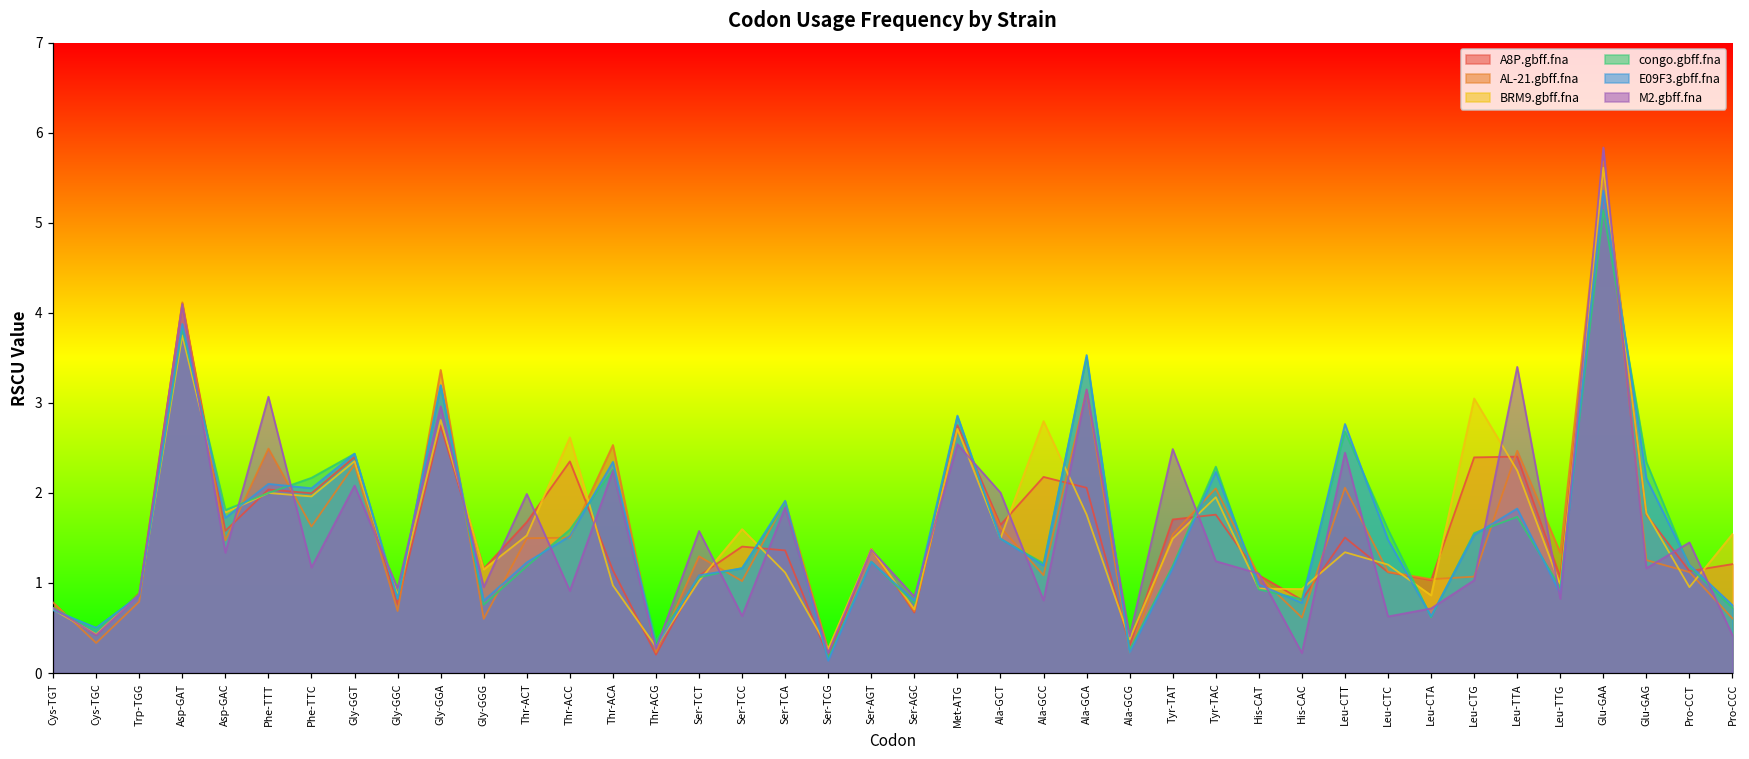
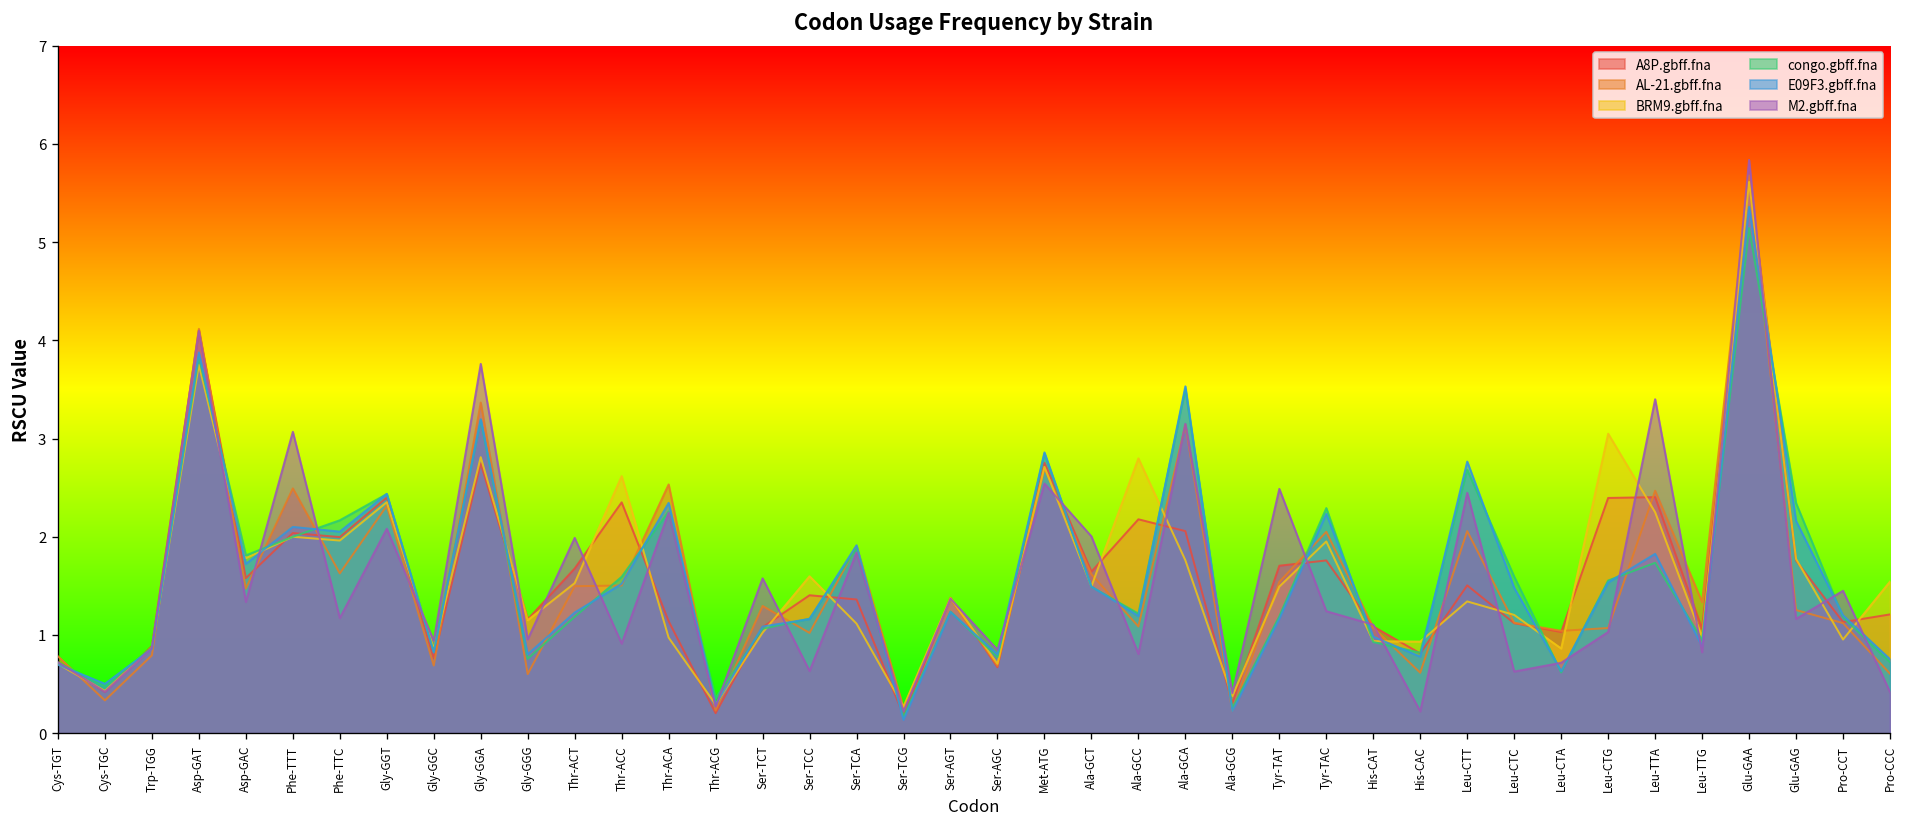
  {
    "BRM9.gbff.fna": {
      "Asp-GAT": 3.8,
      "Phe-TTC": 2.0,
      "Gly-GGT": 2.4,
      "Gly-GGA": 2.8,
      "Thr-ACC": 2.6,
      "Thr-ACA": 1.0,
      "Ser-TCT": 1.0,
      "Ser-TCC": 1.6,
      "Ser-TCA": 1.1,
      "Ala-GCC": 2.8,
      "Ala-GCA": 1.8,
      "Tyr-TAT": 1.5,
      "Tyr-TAC": 2.0,
      "His-CAC": 0.9,
      "Leu-CTT": 1.3,
      "Leu-CTC": 1.2,
      "Leu-CTA": 0.9,
      "Leu-CTG": 3.0,
      "Leu-TTA": 2.2,
      "Glu-GAA": 5.6,
      "Pro-CCT": 1.0,
      "Pro-CCC": 1.5
    },
    "congo.gbff.fna": {
      "Asp-GAT": 3.8,
      "Phe-TTC": 2.2,
      "Gly-GGG": 0.8,
      "Thr-ACT": 1.2,
      "Thr-ACC": 1.6,
      "Thr-ACG": 0.4,
      "Tyr-TAC": 2.3,
      "Leu-CTT": 2.7,
      "Leu-CTC": 1.6,
      "Leu-TTA": 1.7,
      "Glu-GAA": 5.1,
      "Glu-GAG": 2.3
    },
    "E09F3.gbff.fna": {
      "Asp-GAT": 3.9,
      "Asp-GAC": 1.7,
      "Phe-TTT": 2.1,
      "Phe-TTC": 2.1,
      "Gly-GGG": 0.8,
      "Thr-ACT": 1.2,
      "Thr-ACA": 2.3,
      "Tyr-TAC": 2.2,
      "His-CAT": 1.0,
      "His-CAC": 0.8,
      "Leu-CTT": 2.8,
      "Leu-CTC": 1.5,
      "Leu-TTA": 1.8,
      "Leu-TTG": 0.9,
      "Glu-GAA": 5.4,
      "Glu-GAG": 2.2
    },
    "M2.gbff.fna": {
      "Asp-GAC": 1.3,
      "Phe-TTT": 3.1,
      "Phe-TTC": 1.2,
      "Gly-GGT": 2.1,
      "Gly-GGC": 0.9,
-     "Gly-GGA": 3.0,
+     "Gly-GGA": 3.8,
      "Gly-GGG": 1.0,
      "Thr-ACT": 2.0,
      "Thr-ACC": 0.9,
      "Ser-TCT": 1.6,
      "Ser-TCC": 0.6,
      "Ser-TCA": 1.8,
      "Ser-TCG": 0.2,
      "Ser-AGC": 0.8,
      "Met-ATG": 2.5,
      "Ala-GCT": 2.0,
      "Ala-GCC": 0.8,
      "Tyr-TAT": 2.5,
      "Tyr-TAC": 1.2,
      "His-CAC": 0.2,
      "Leu-CTT": 2.4,
      "Leu-CTC": 0.6,
      "Leu-CTA": 0.7,
      "Leu-CTG": 1.0,
      "Leu-TTA": 3.4,
      "Leu-TTG": 0.8,
      "Glu-GAA": 5.8,
      "Glu-GAG": 1.2,
      "Pro-CCT": 1.5,
      "Pro-CCC": 0.4
    }
  }
